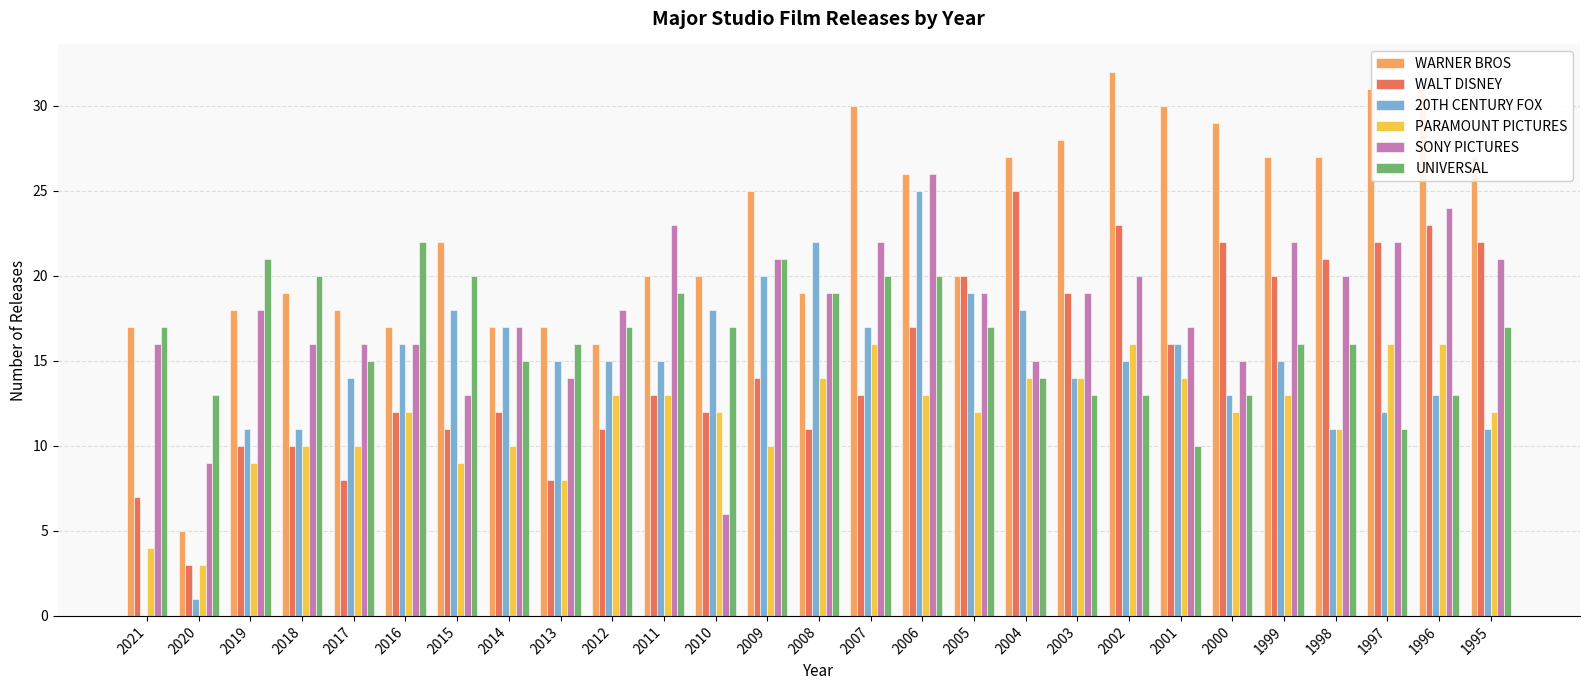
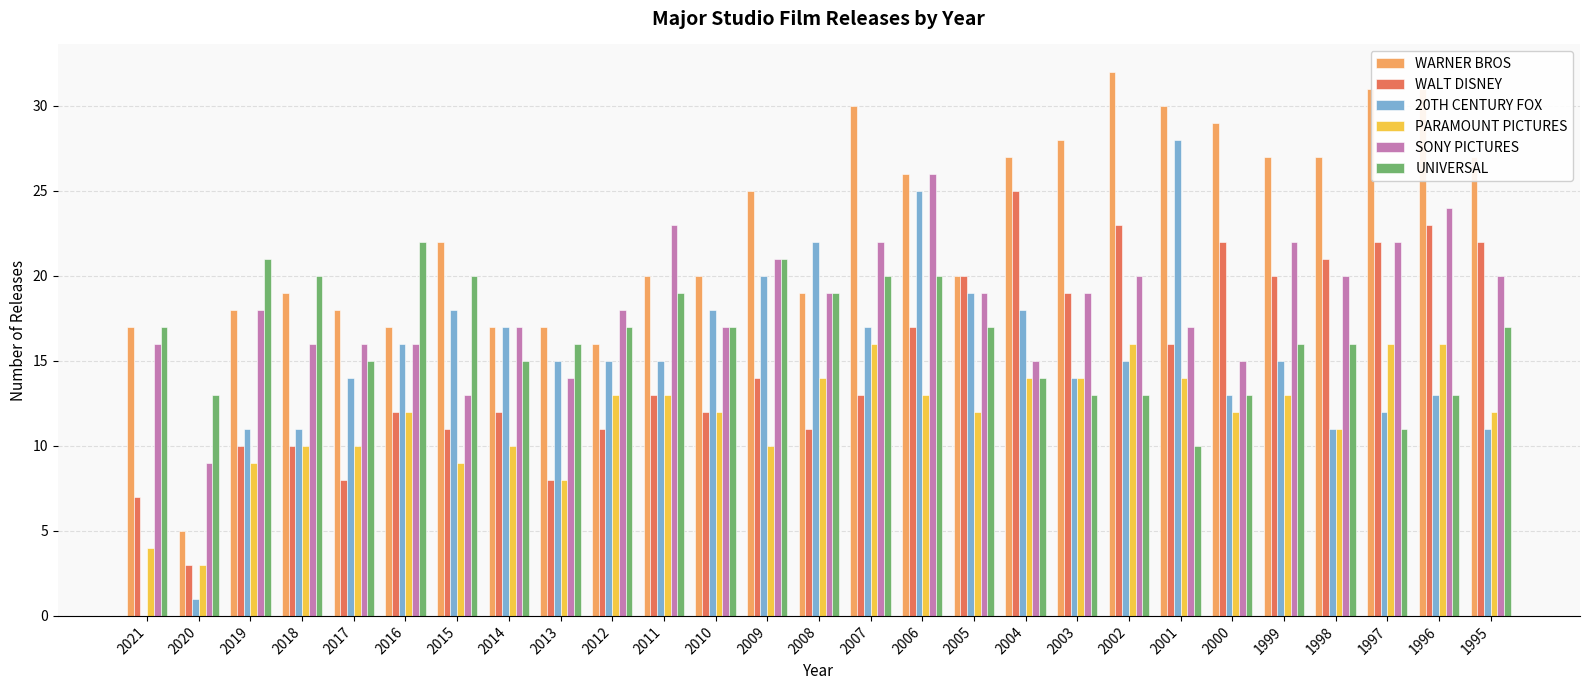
  {
    "20TH CENTURY FOX": {
      "2021": 0,
      "2020": 1,
      "2019": 11,
      "2018": 11,
      "2017": 14,
      "2016": 16,
      "2015": 18,
      "2014": 17,
      "2013": 15,
      "2012": 15,
      "2011": 15,
      "2010": 18,
      "2009": 20,
      "2008": 22,
      "2007": 17,
      "2006": 25,
      "2005": 19,
      "2004": 18,
      "2003": 14,
      "2002": 15,
-     "2001": 16,
+     "2001": 28,
      "2000": 13,
      "1999": 15,
      "1998": 11,
      "1997": 12,
      "1996": 13,
      "1995": 11
    },
    "SONY PICTURES": {
      "2021": 16,
      "2020": 9,
      "2019": 18,
      "2018": 16,
      "2017": 16,
      "2016": 16,
      "2015": 13,
      "2014": 17,
      "2013": 14,
      "2012": 18,
      "2011": 23,
-     "2010": 6,
+     "2010": 17,
      "2009": 21,
      "2008": 19,
      "2007": 22,
      "2006": 26,
      "2005": 19,
      "2004": 15,
      "2003": 19,
      "2002": 20,
      "2001": 17,
      "2000": 15,
      "1999": 22,
      "1998": 20,
      "1997": 22,
      "1996": 24,
-     "1995": 21
+     "1995": 20
    },
    "UNIVERSAL": {
      "2021": 17,
      "2020": 13,
      "2019": 21,
      "2018": 20,
      "2017": 15,
      "2016": 22,
      "2015": 20,
      "2014": 15,
      "2013": 16,
      "2012": 17,
      "2011": 19,
      "2010": 17,
      "2009": 21,
      "2008": 19,
      "2007": 20,
      "2006": 20,
      "2005": 17,
      "2004": 14,
      "2003": 13,
      "2002": 13,
      "2001": 10,
      "2000": 13,
      "1999": 16,
      "1998": 16,
      "1997": 11,
      "1996": 13,
      "1995": 17
    }
  }
